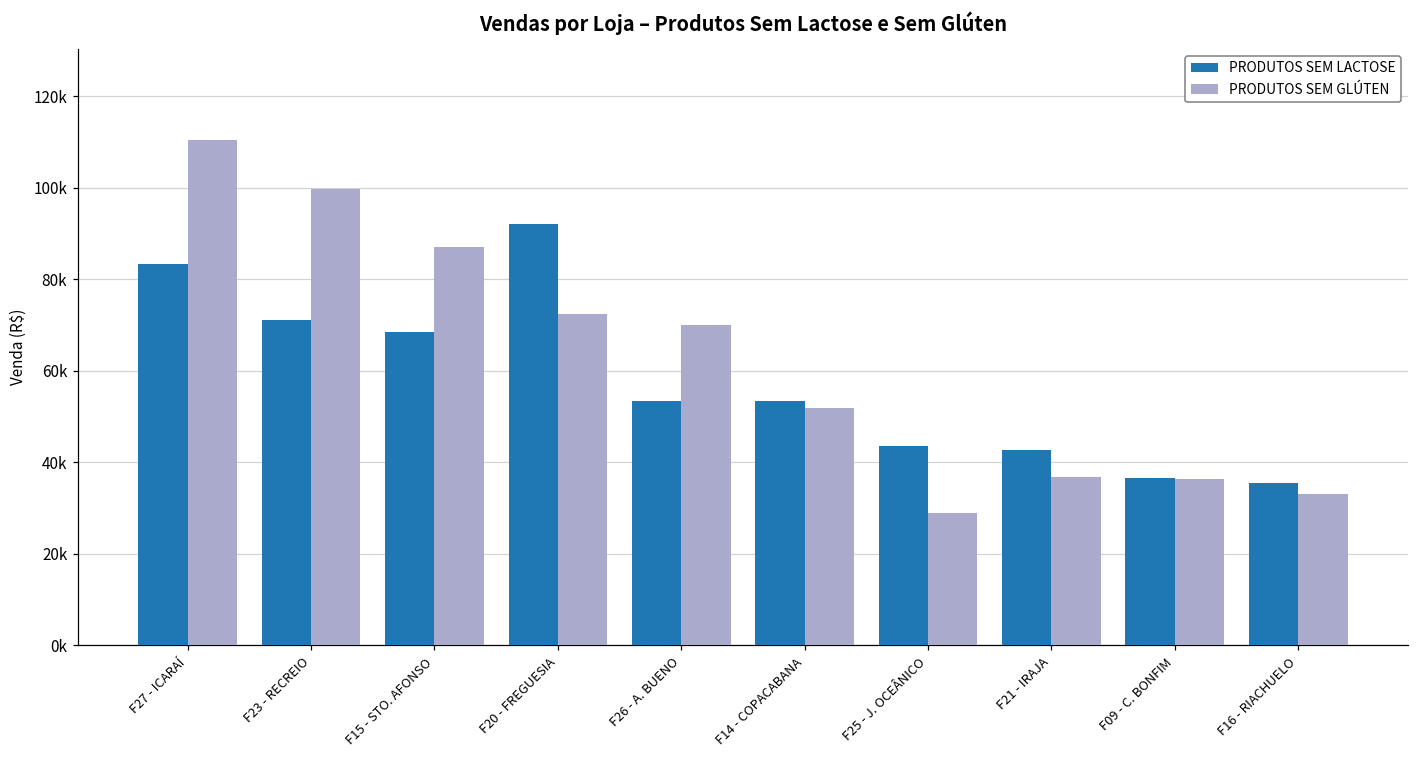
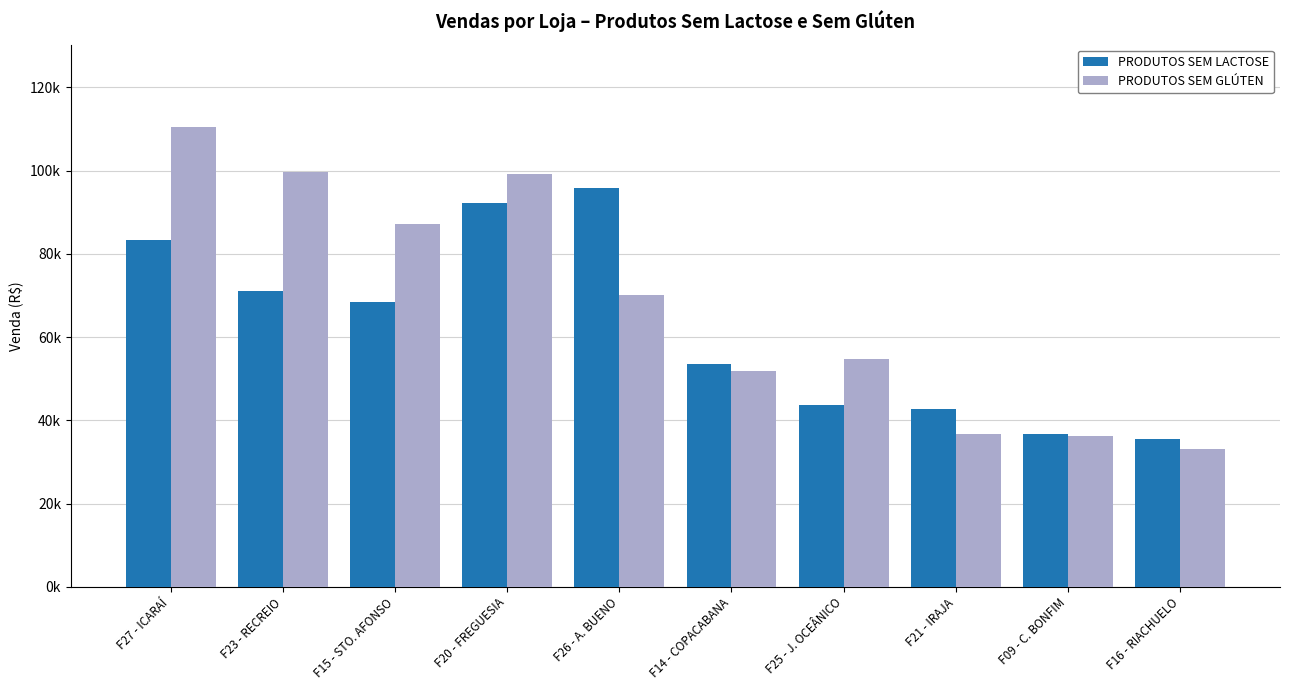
  {
    "PRODUTOS SEM LACTOSE": {
      "F27 - ICARAÍ": 83000,
      "F23 - RECREIO": 71000,
      "F15 - STO. AFONSO": 69000,
      "F20 - FREGUESIA": 92000,
-     "F26 - A. BUENO": 54000,
+     "F26 - A. BUENO": 96000,
      "F14 - COPACABANA": 53000,
      "F25 - J. OCEÂNICO": 44000,
      "F21 - IRAJA": 43000,
      "F09 - C. BONFIM": 37000,
      "F16 - RIACHUELO": 35000
    },
    "PRODUTOS SEM GLÚTEN": {
      "F27 - ICARAÍ": 110000,
      "F23 - RECREIO": 100000,
      "F15 - STO. AFONSO": 87000,
-     "F20 - FREGUESIA": 72000,
+     "F20 - FREGUESIA": 99000,
      "F26 - A. BUENO": 70000,
      "F14 - COPACABANA": 52000,
-     "F25 - J. OCEÂNICO": 29000,
+     "F25 - J. OCEÂNICO": 55000,
      "F21 - IRAJA": 37000,
      "F09 - C. BONFIM": 36000,
      "F16 - RIACHUELO": 33000
    }
  }
